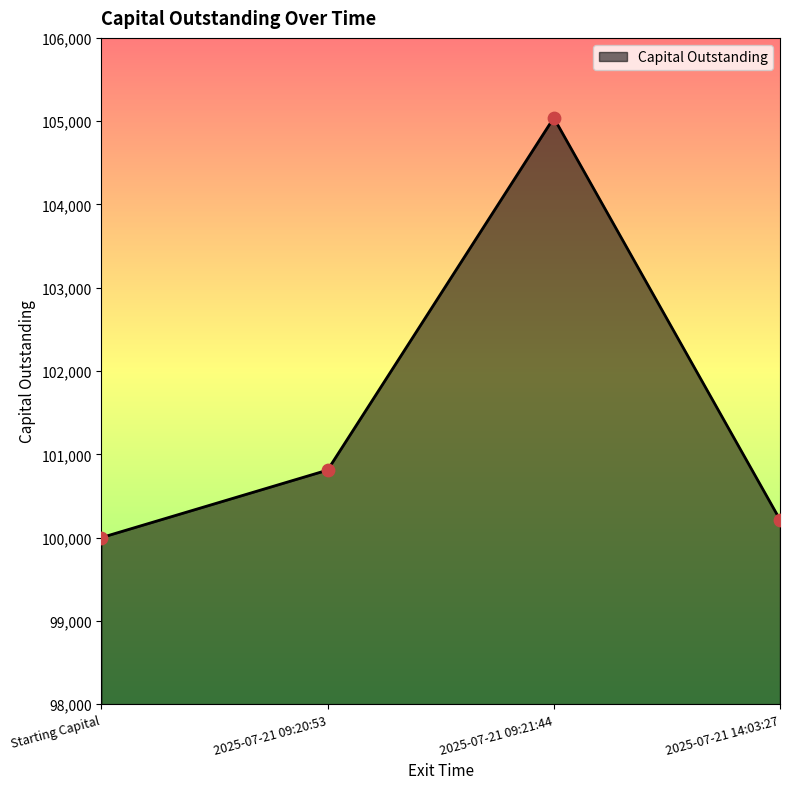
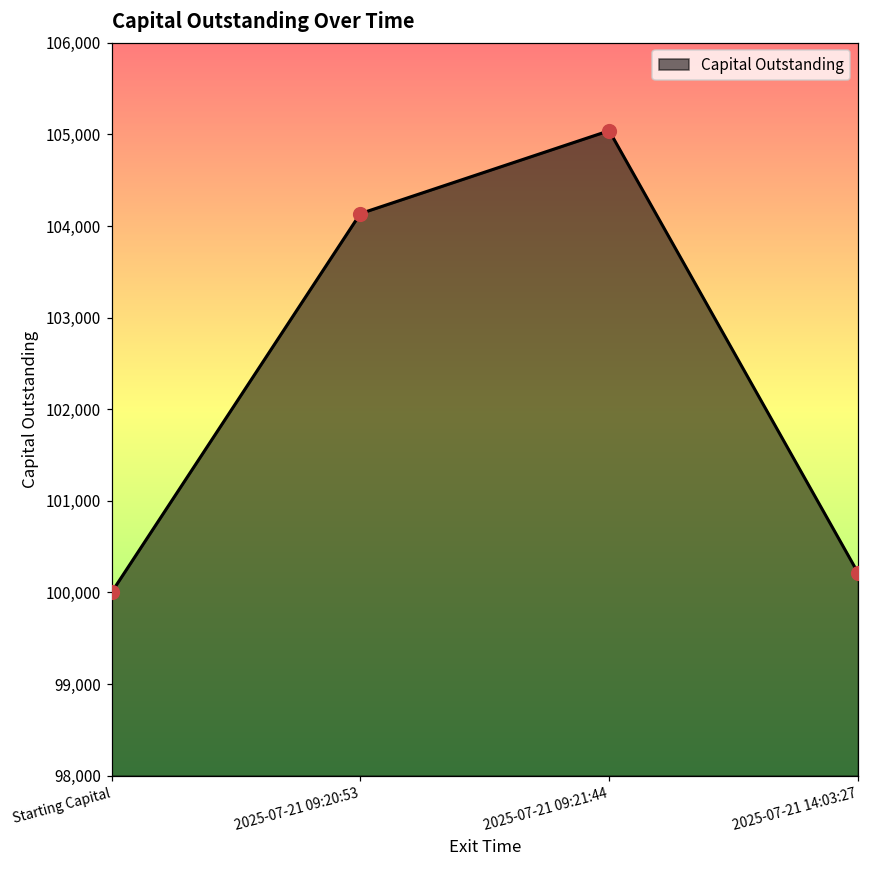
  {
    "Starting Capital": "100,000",
-   "2025-07-21 09:20:53": "100,800",
+   "2025-07-21 09:20:53": "104,100",
    "2025-07-21 09:21:44": "105,000",
    "2025-07-21 14:03:27": "100,200"
  }
